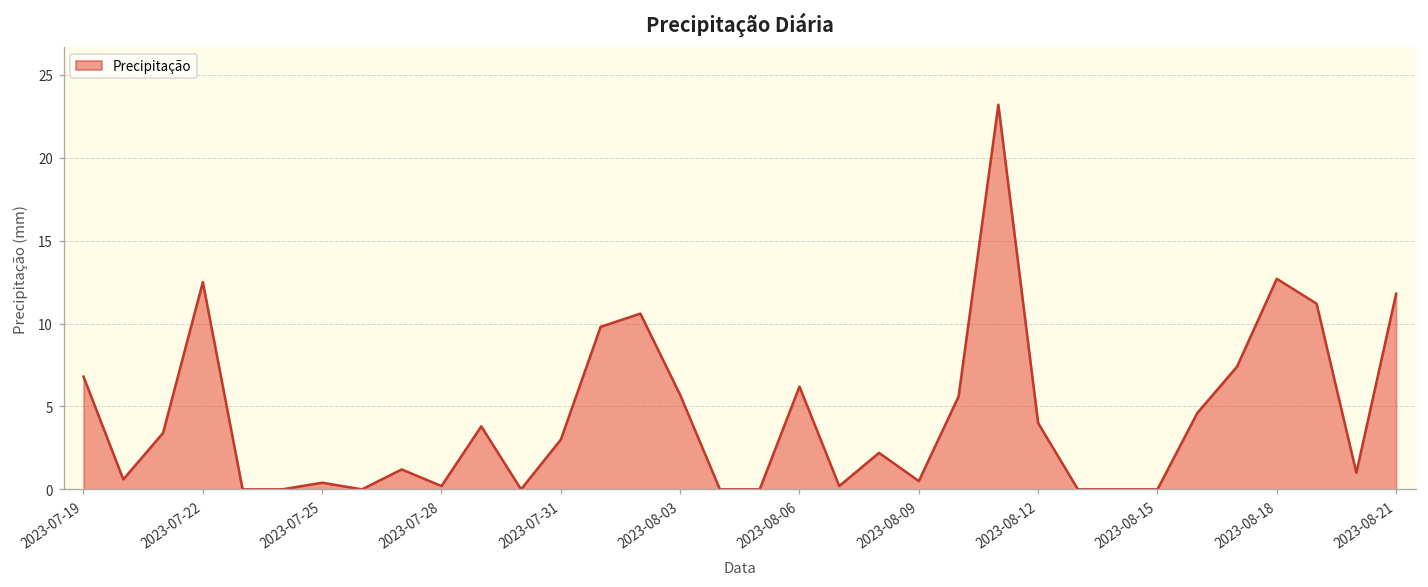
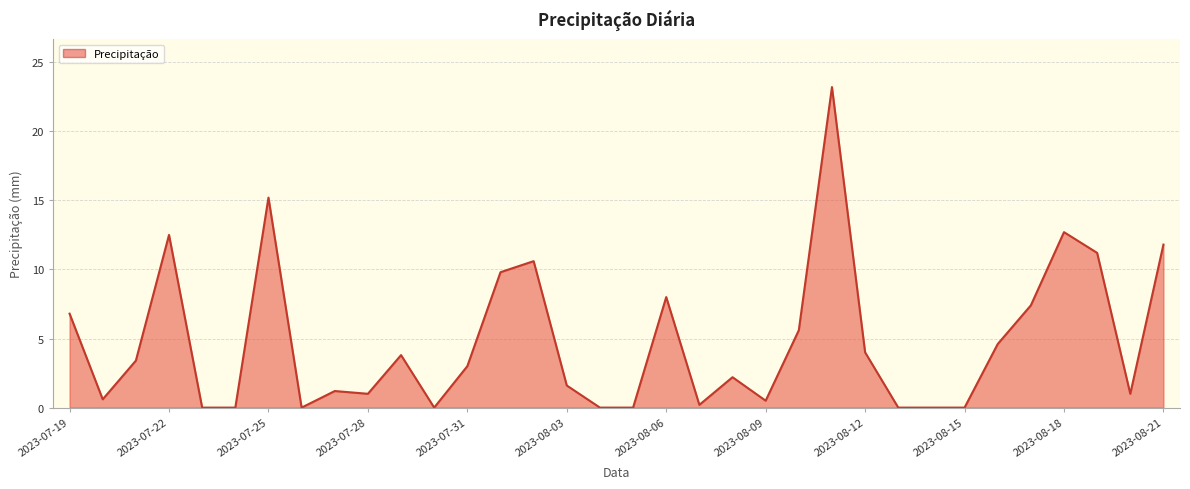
  {
    "2023-07-19": 6.8,
    "2023-07-22": 12.5,
-   "2023-07-25": 0.4,
-   "2023-07-28": 0.2,
+   "2023-07-25": 15.2,
+   "2023-07-28": 1.0,
    "2023-07-31": 3.0,
-   "2023-08-03": 5.7,
-   "2023-08-06": 6.2,
+   "2023-08-03": 1.6,
+   "2023-08-06": 8.0,
    "2023-08-09": 0.5,
    "2023-08-12": 4.0,
    "2023-08-15": 0.0,
    "2023-08-18": 12.7,
    "2023-08-21": 11.8
  }
